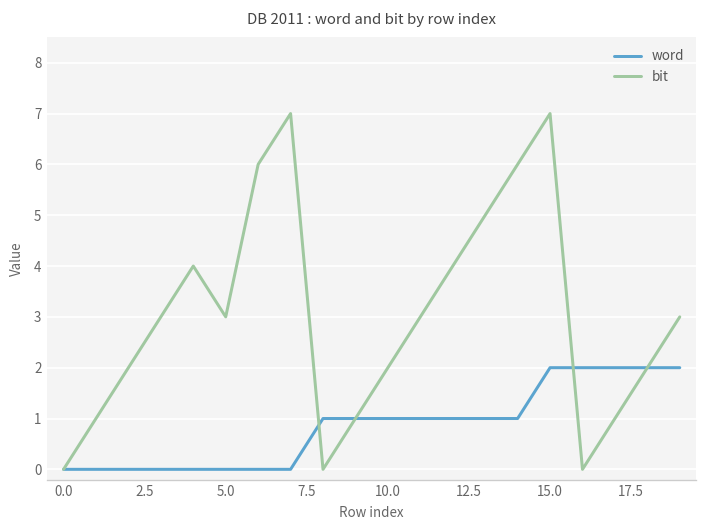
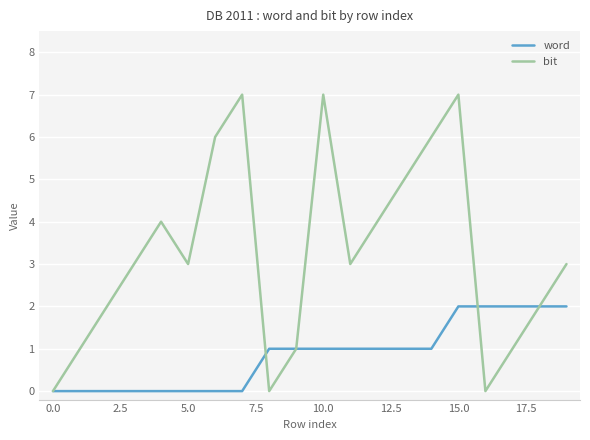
  {
    "word": {
      "5.0": 0,
      "10.0": 1,
      "15.0": 2
    },
    "bit": {
      "5.0": 3,
-     "10.0": 2,
+     "10.0": 7,
      "15.0": 7
    }
  }
